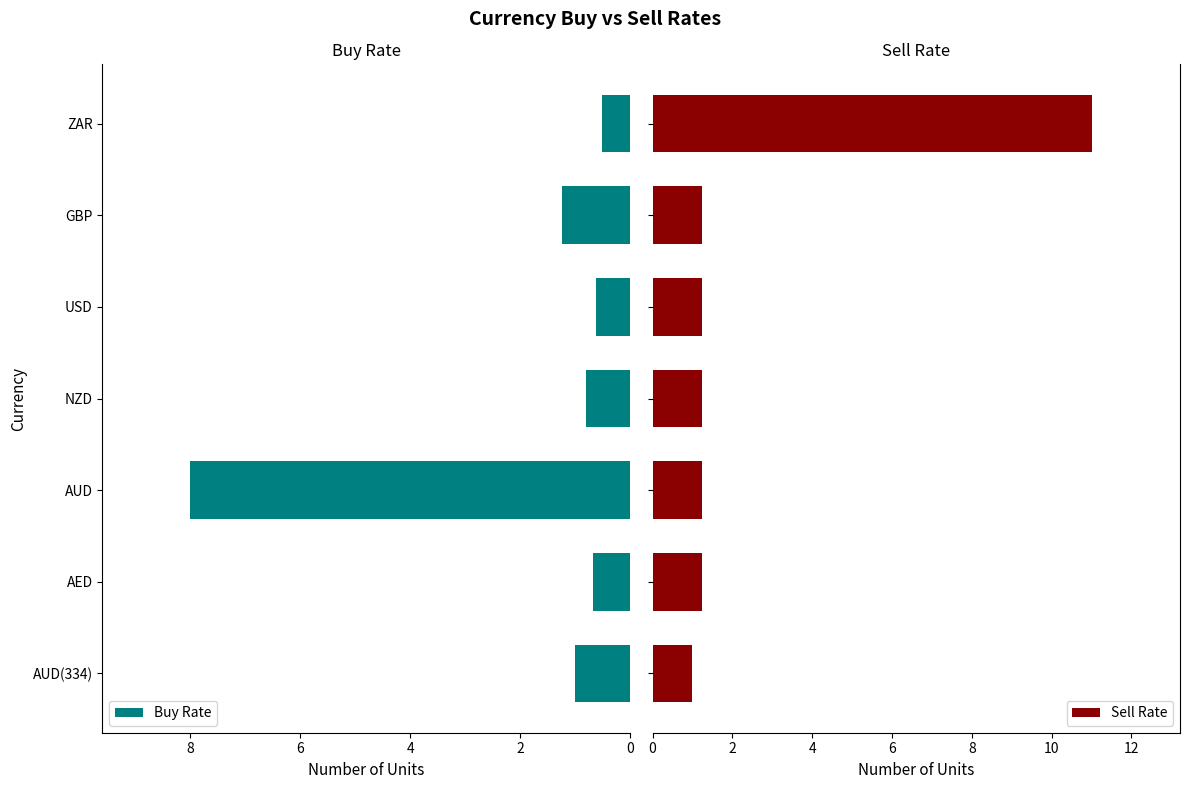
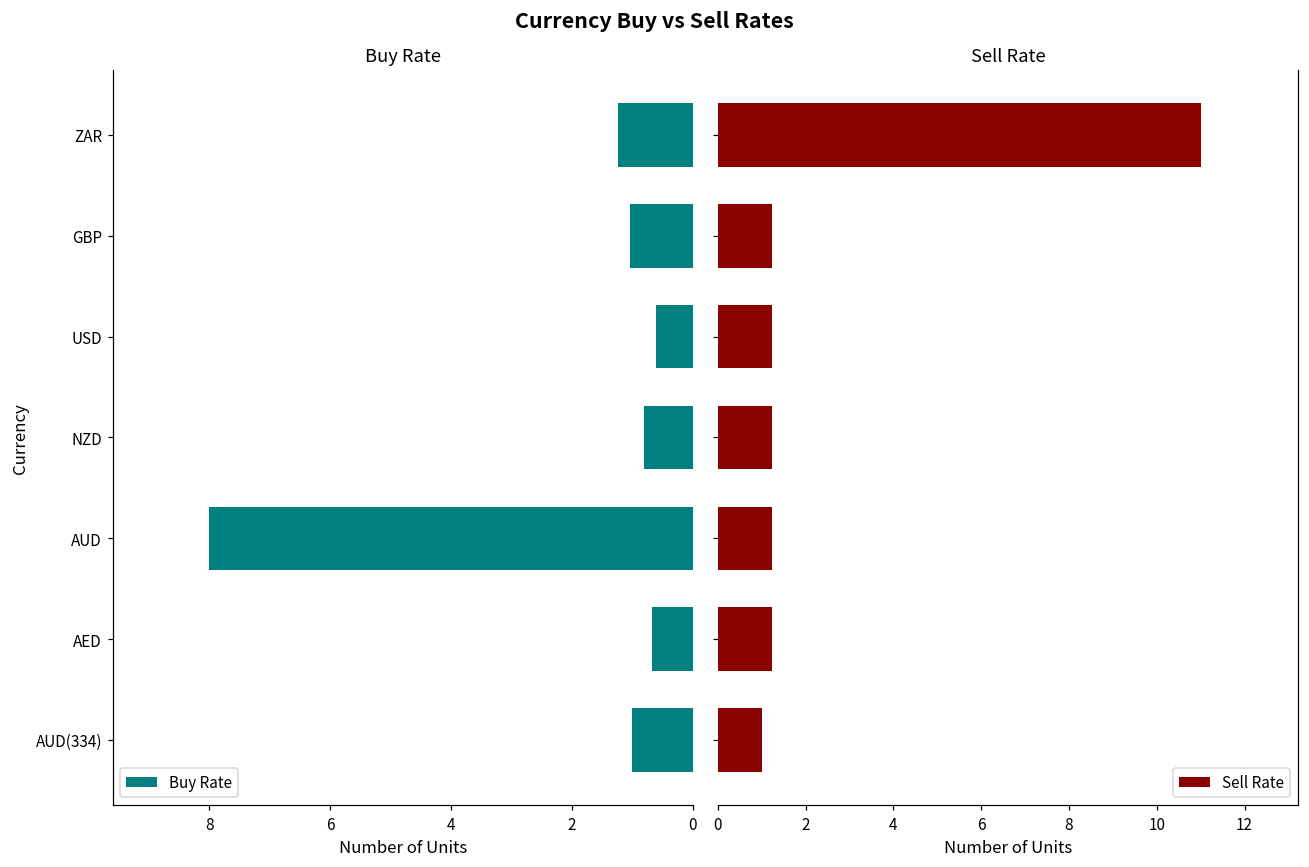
  {
    "Buy Rate": {
-     "ZAR": 0.5,
-     "GBP": 1.2,
+     "ZAR": 1.2,
+     "GBP": 1.0,
      "USD": 0.6,
      "NZD": 0.8,
      "AUD": 8.0,
      "AED": 0.7,
      "AUD(334)": 1.0
    }
  }
